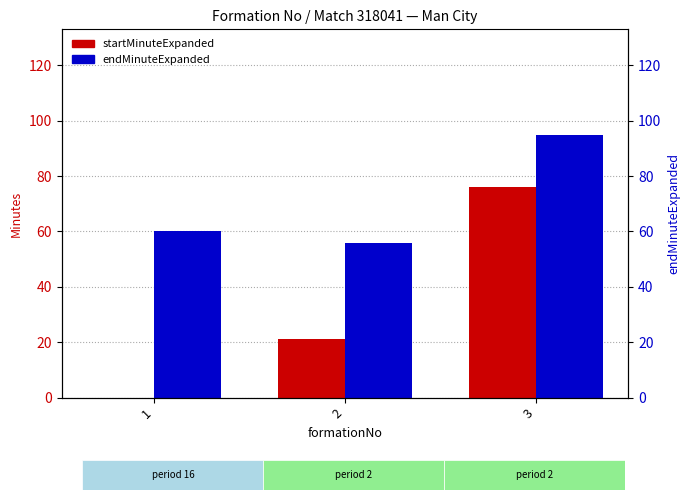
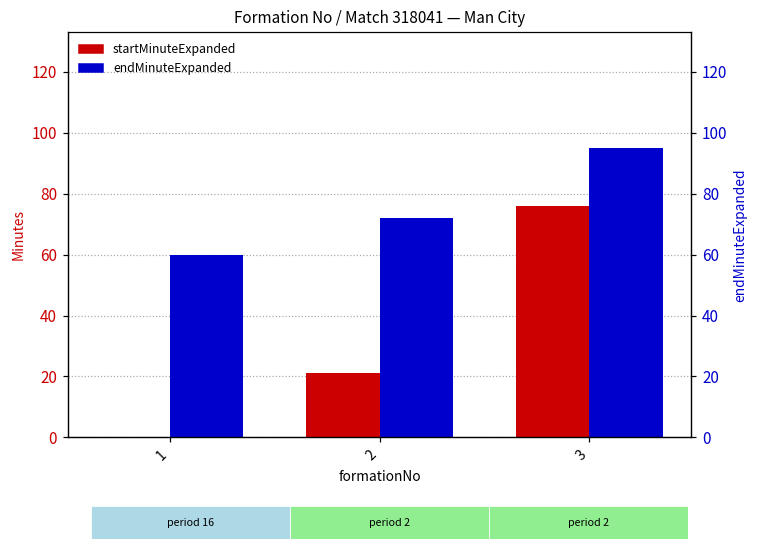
  {
    "startMinuteExpanded": {
      "1": 0,
      "2": 21,
      "3": 76
    },
    "endMinuteExpanded": {
      "1": 60,
-     "2": 56,
+     "2": 72,
      "3": 95
    }
  }
